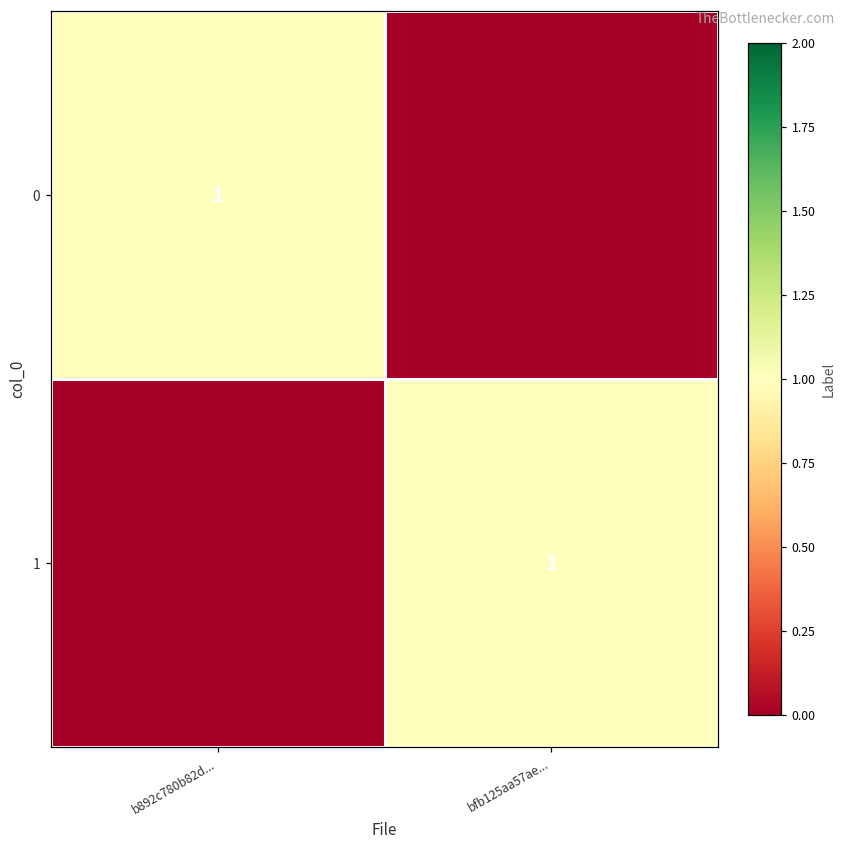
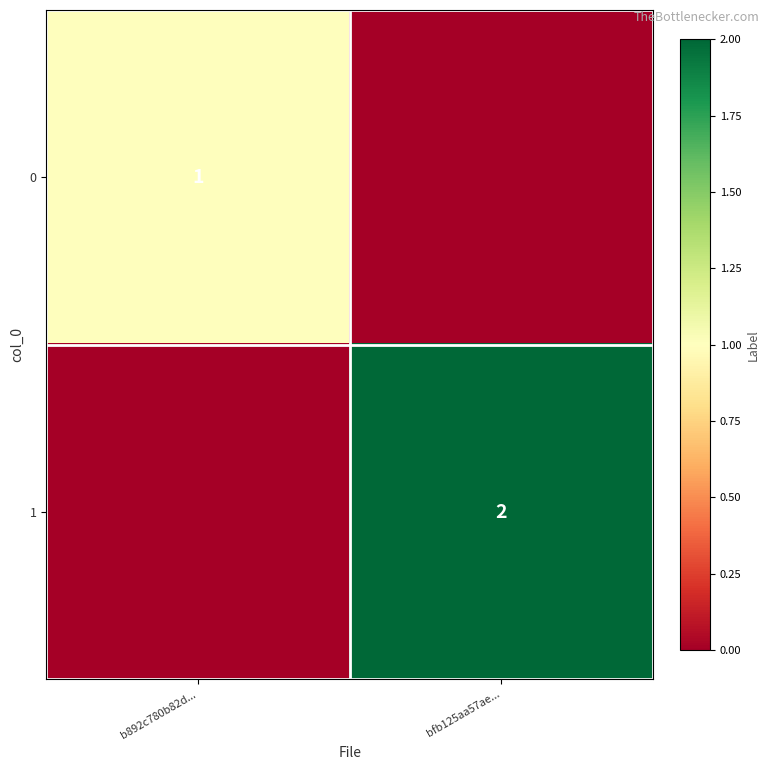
  {
    "0": {
      "b892c780b82d...": 1
    },
    "1": {
-     "bfb125aa57ae...": 1
+     "bfb125aa57ae...": 2
    }
  }
